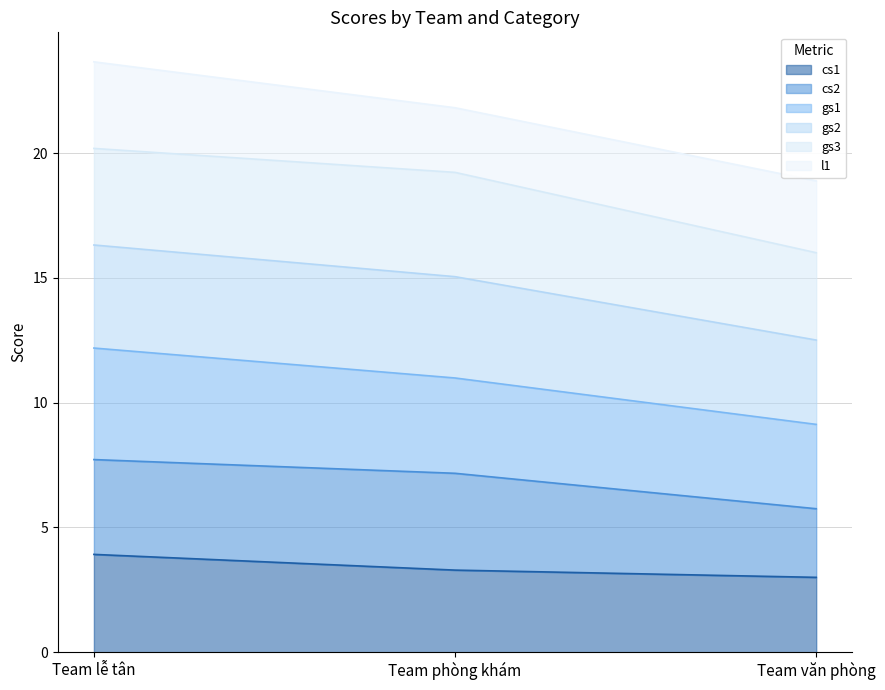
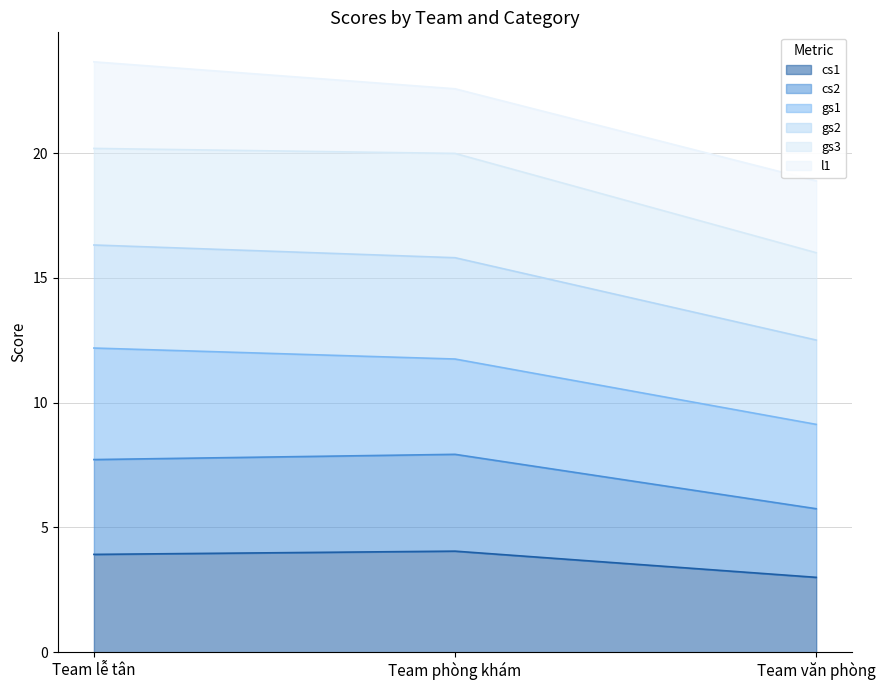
  {
    "cs1": {
      "Team lễ tân": 3.9,
-     "Team phòng khám": 3.3,
+     "Team phòng khám": 4.1,
      "Team văn phòng": 3.0
    }
  }
